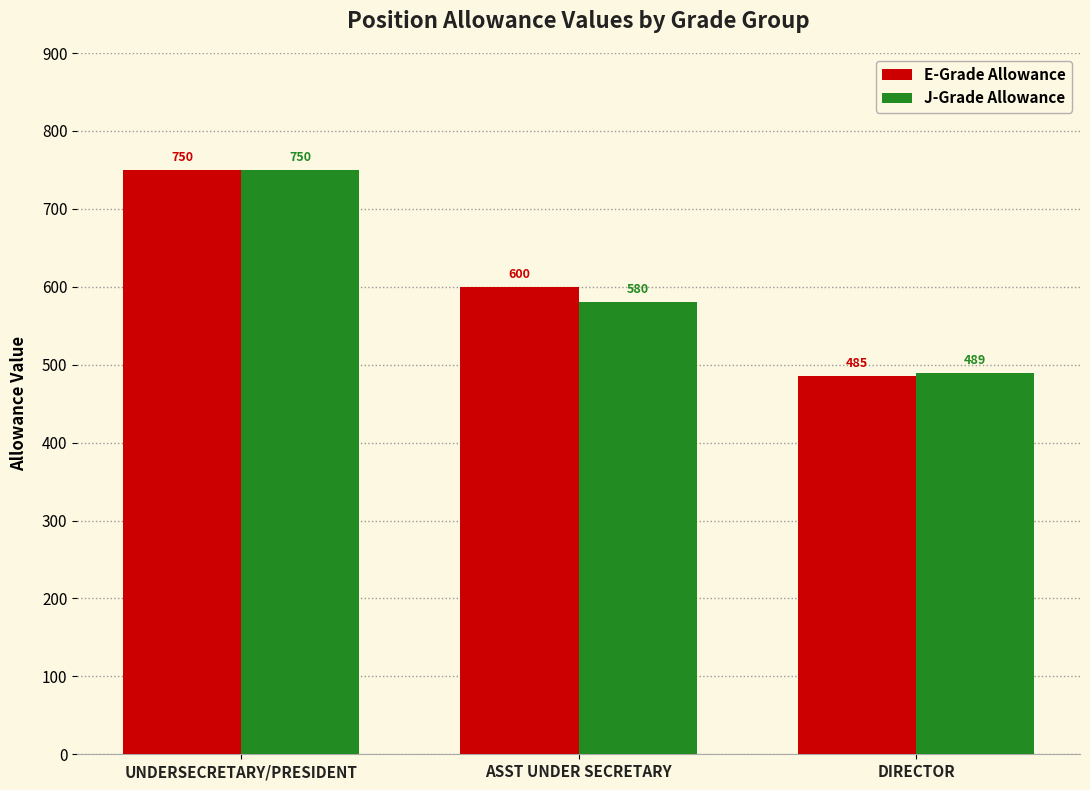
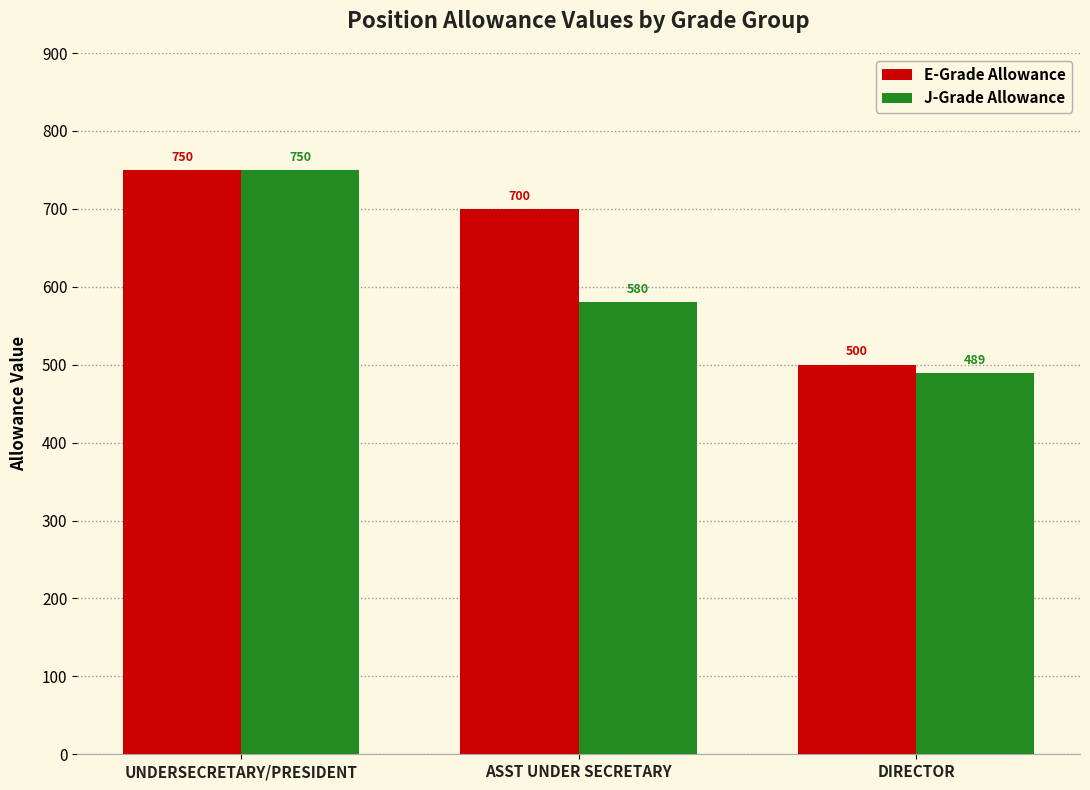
  {
    "E-Grade Allowance": {
      "UNDERSECRETARY/PRESIDENT": 750,
-     "ASST UNDER SECRETARY": 600,
-     "DIRECTOR": 485
+     "ASST UNDER SECRETARY": 700,
+     "DIRECTOR": 500
    },
    "J-Grade Allowance": {
      "UNDERSECRETARY/PRESIDENT": 750,
      "ASST UNDER SECRETARY": 580,
      "DIRECTOR": 489
    }
  }
